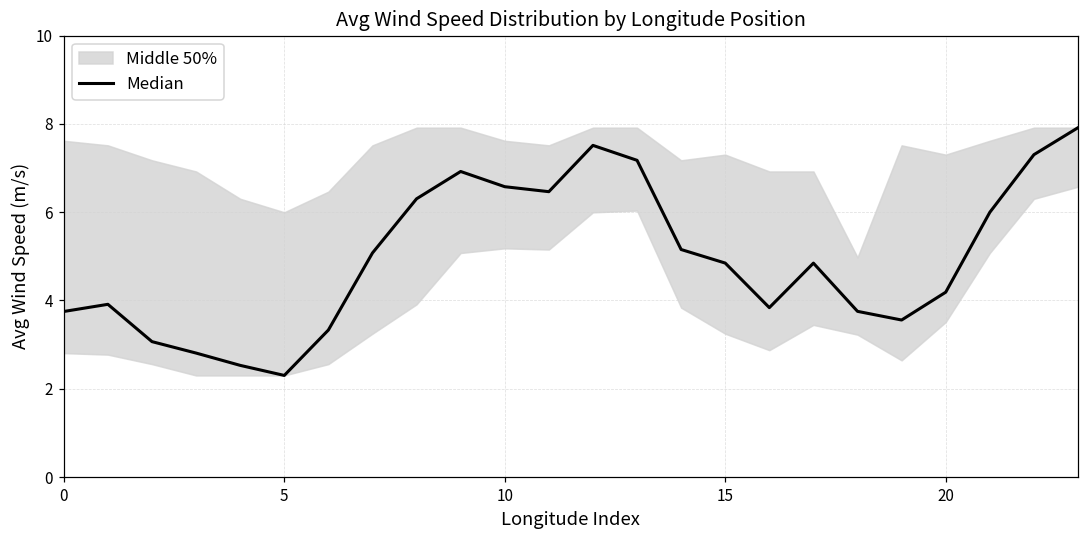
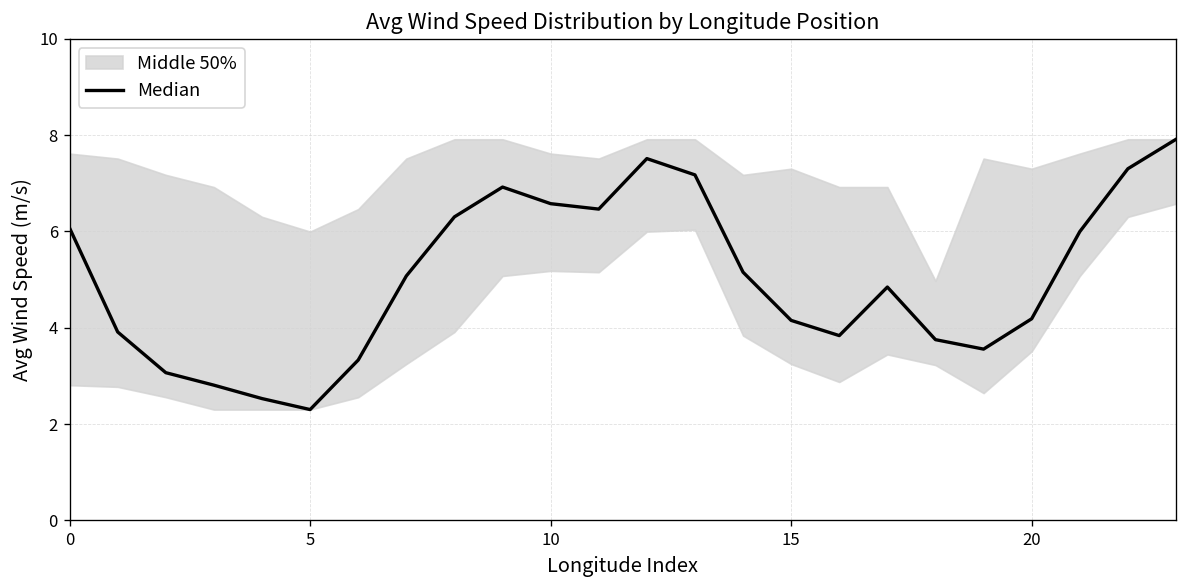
  {
    "Median": {
-     "0": 3.8,
+     "0": 6.1,
      "5": 2.3,
      "10": 6.6,
-     "15": 4.8,
+     "15": 4.2,
      "20": 4.2
    }
  }
